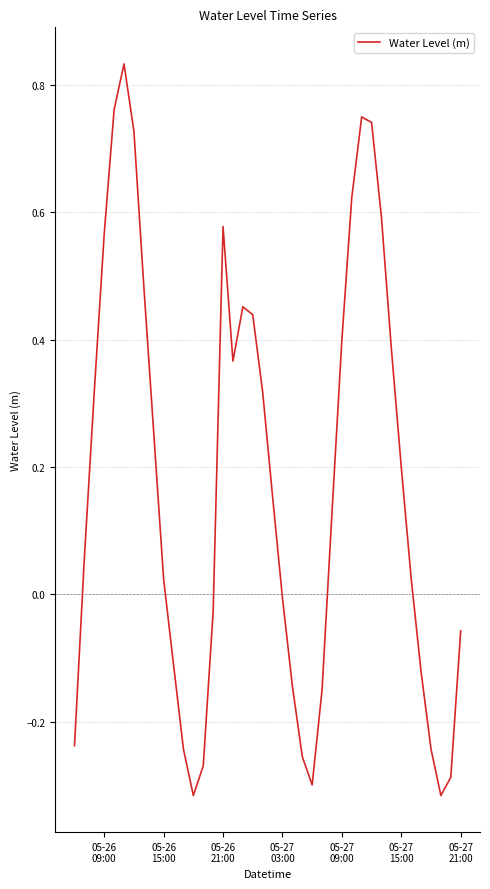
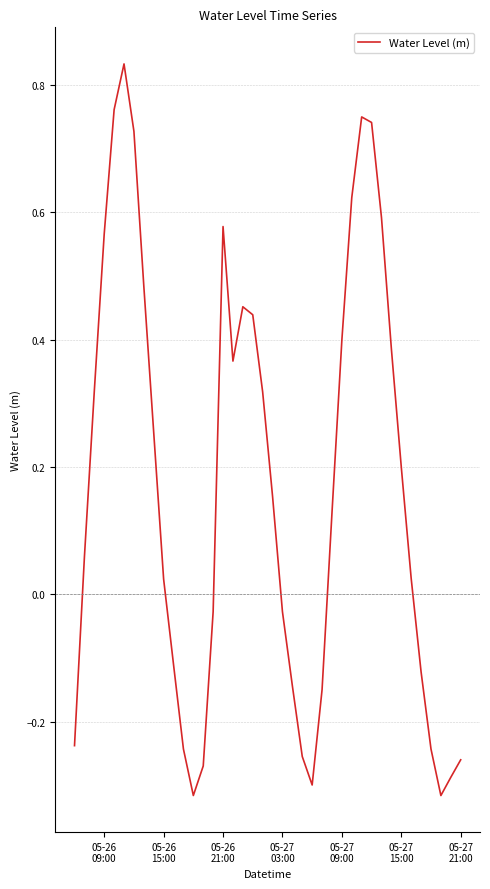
  {
    "05-26 09:00": 0.57,
    "05-26 15:00": 0.02,
    "05-26 21:00": 0.58,
-   "05-27 03:00": -0.01,
+   "05-27 03:00": -0.03,
    "05-27 09:00": 0.40,
    "05-27 15:00": 0.20,
-   "05-27 21:00": -0.06
+   "05-27 21:00": -0.26
  }
